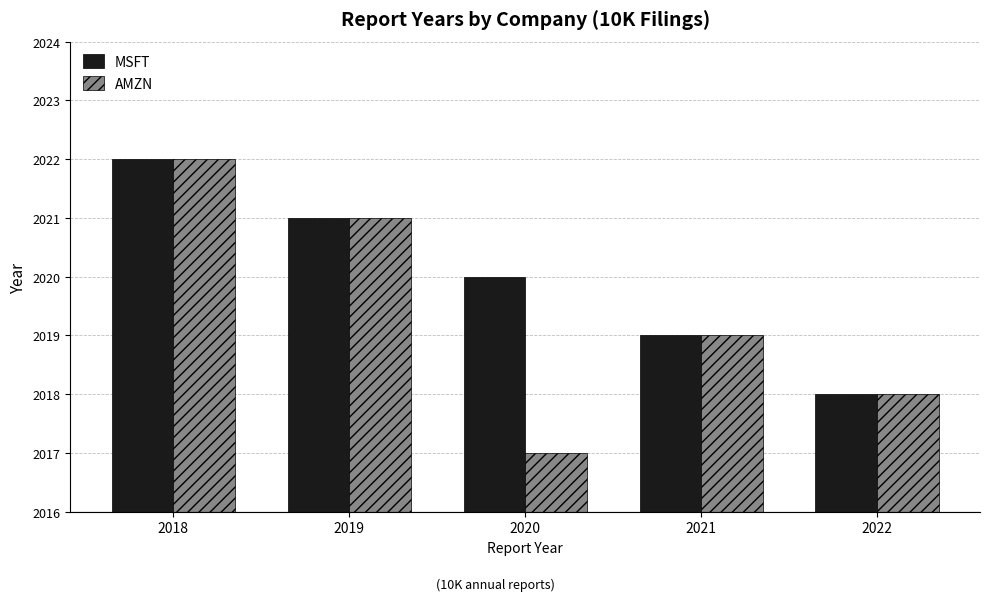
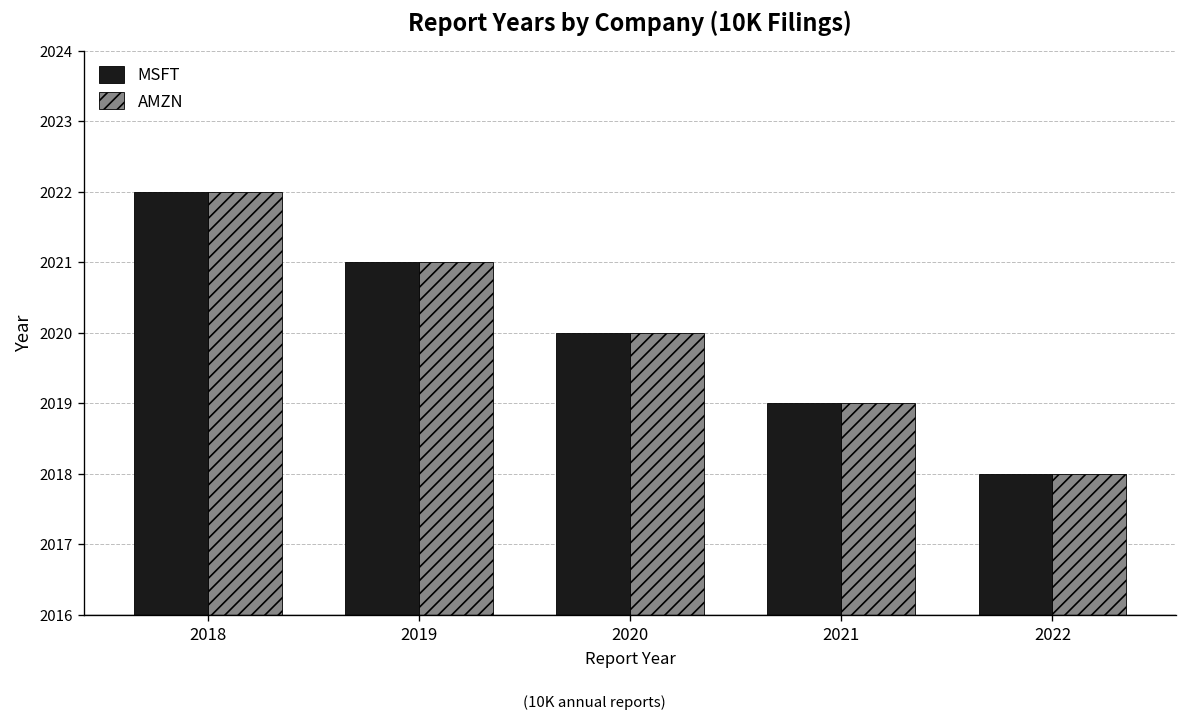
  {
    "MSFT": {
      "2018": 2022,
      "2019": 2021,
      "2020": 2020,
      "2021": 2019,
      "2022": 2018
    },
    "AMZN": {
      "2018": 2022,
      "2019": 2021,
-     "2020": 2017,
+     "2020": 2020,
      "2021": 2019,
      "2022": 2018
    }
  }
